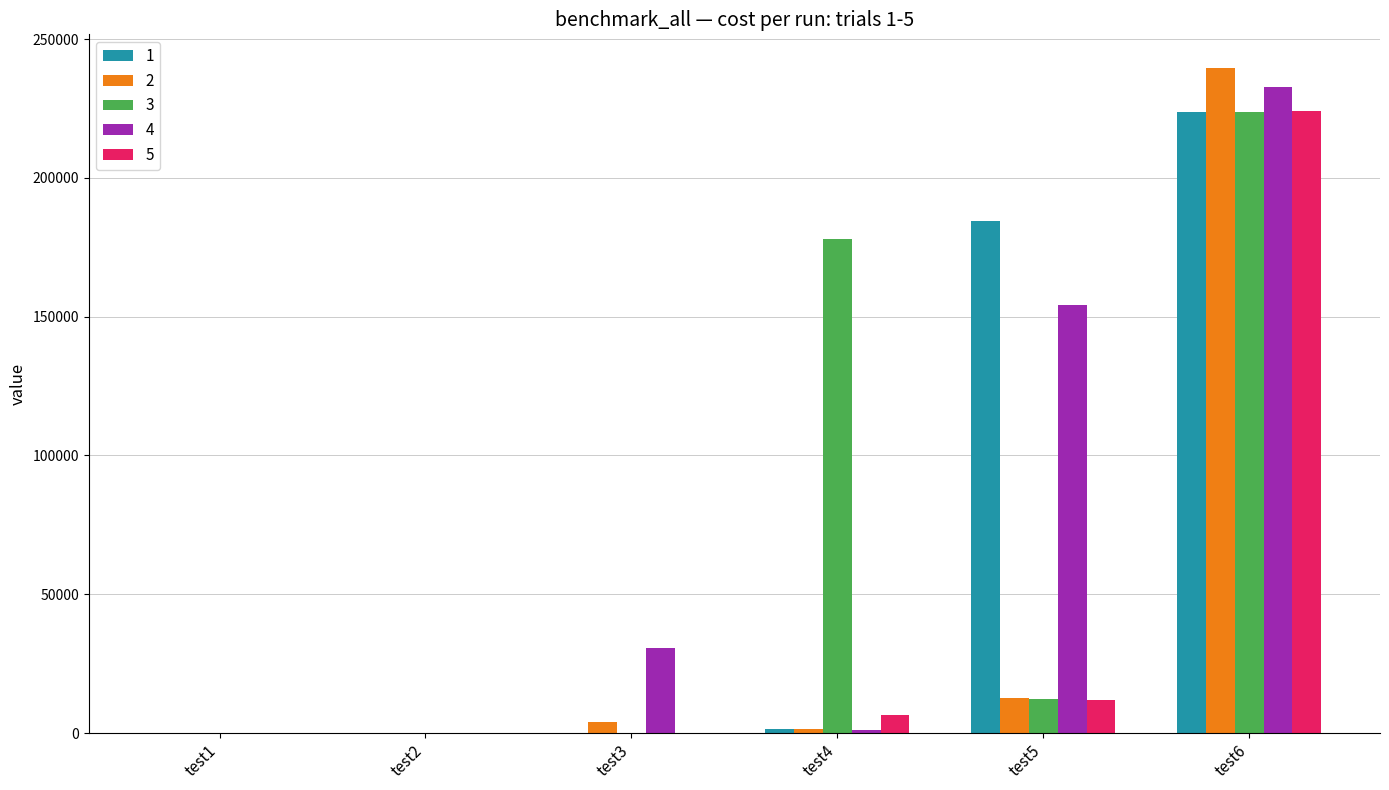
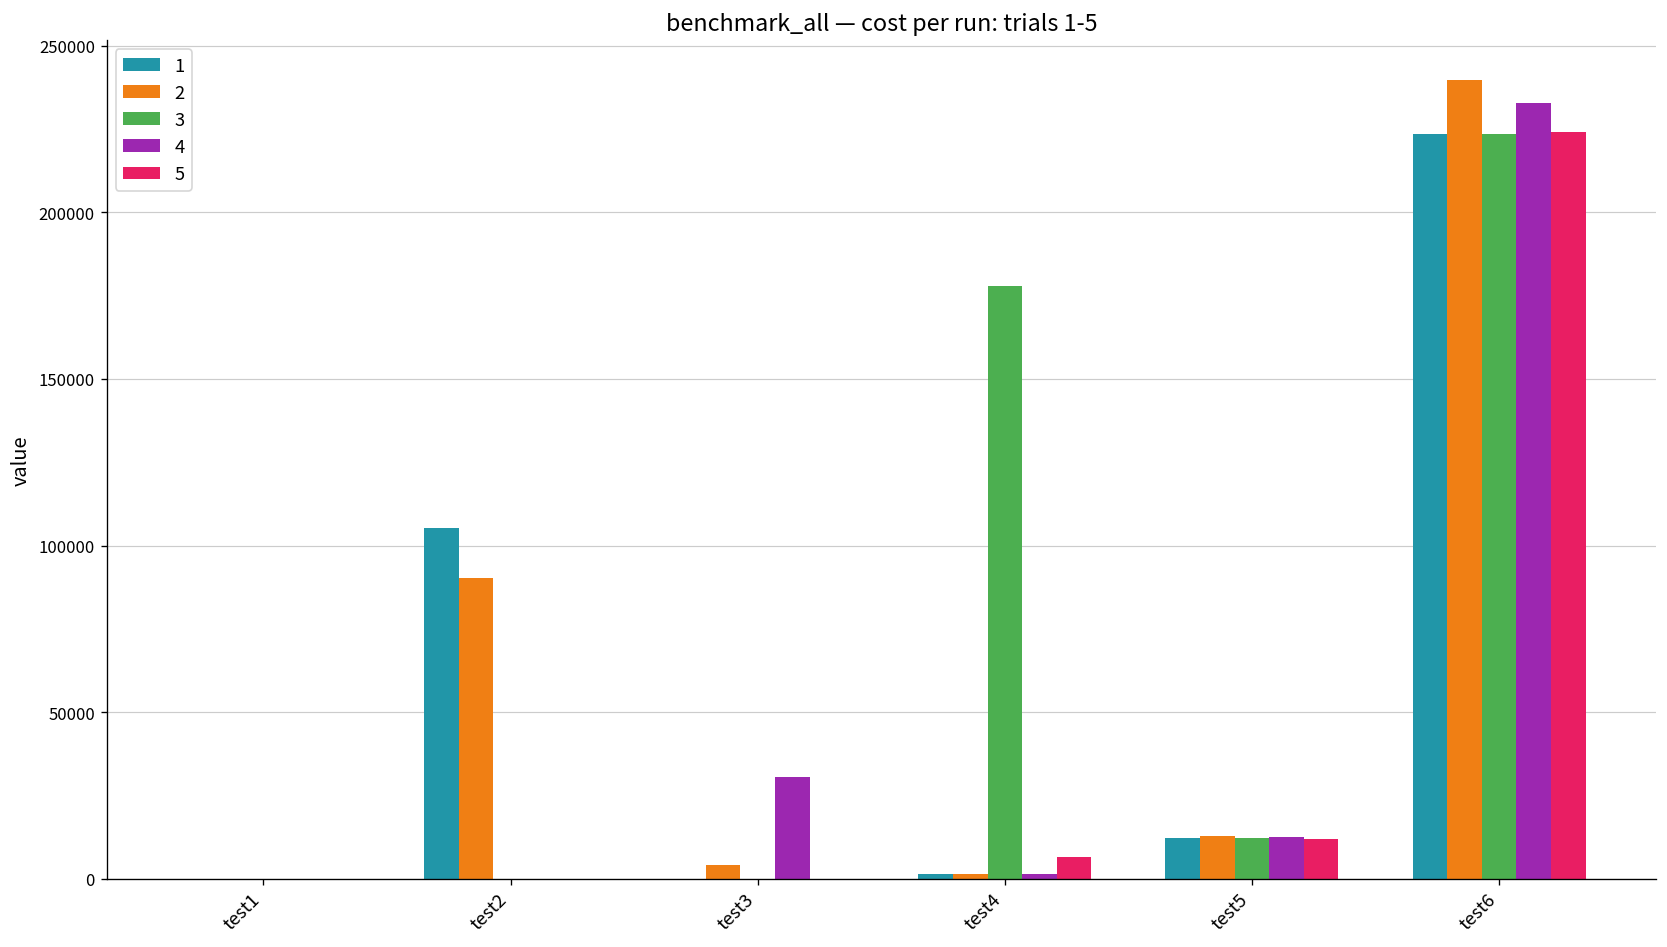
  {
    "1": {
-     "test2": 0,
+     "test2": 105000,
      "test4": 1000,
-     "test5": 184000,
+     "test5": 12000,
      "test6": 224000
    },
    "2": {
-     "test2": 0,
+     "test2": 90000,
      "test3": 4000,
      "test4": 1000,
      "test5": 13000,
      "test6": 240000
    },
    "3": {
      "test4": 178000,
      "test5": 12000,
      "test6": 224000
    },
    "4": {
      "test3": 31000,
      "test4": 1000,
-     "test5": 154000,
+     "test5": 12000,
      "test6": 233000
    },
    "5": {
      "test4": 7000,
      "test5": 12000,
      "test6": 224000
    }
  }
